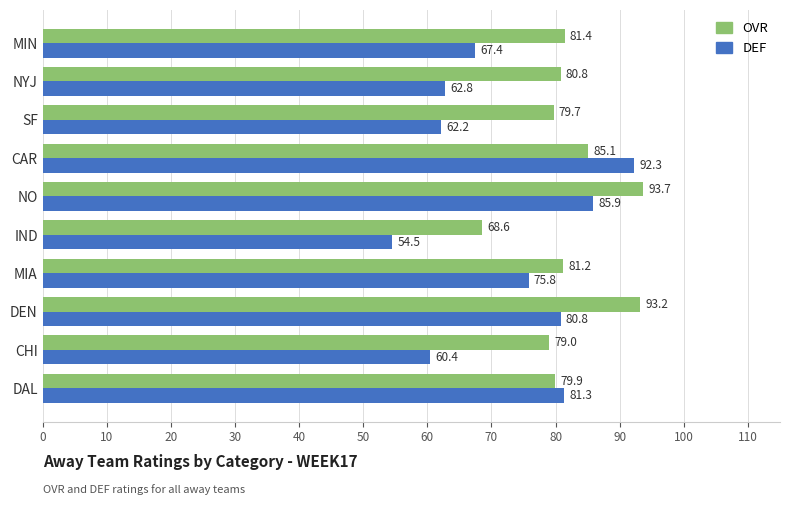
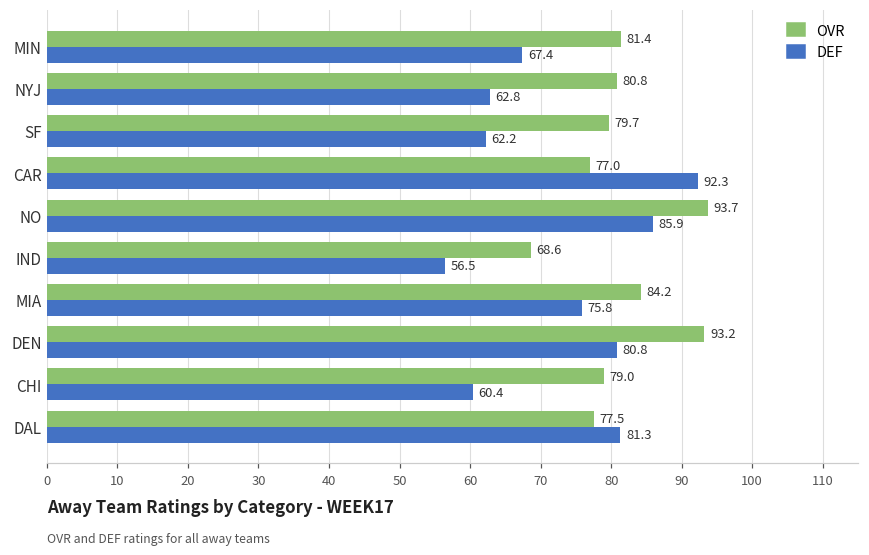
  {
    "OVR": {
      "MIN": 81.4,
      "NYJ": 80.8,
      "SF": 79.7,
-     "CAR": 85.1,
+     "CAR": 77.0,
      "NO": 93.7,
      "IND": 68.6,
-     "MIA": 81.2,
+     "MIA": 84.2,
      "DEN": 93.2,
      "CHI": 79.0,
-     "DAL": 79.9
+     "DAL": 77.5
    },
    "DEF": {
      "MIN": 67.4,
      "NYJ": 62.8,
      "SF": 62.2,
      "CAR": 92.3,
      "NO": 85.9,
-     "IND": 54.5,
+     "IND": 56.5,
      "MIA": 75.8,
      "DEN": 80.8,
      "CHI": 60.4,
      "DAL": 81.3
    }
  }
